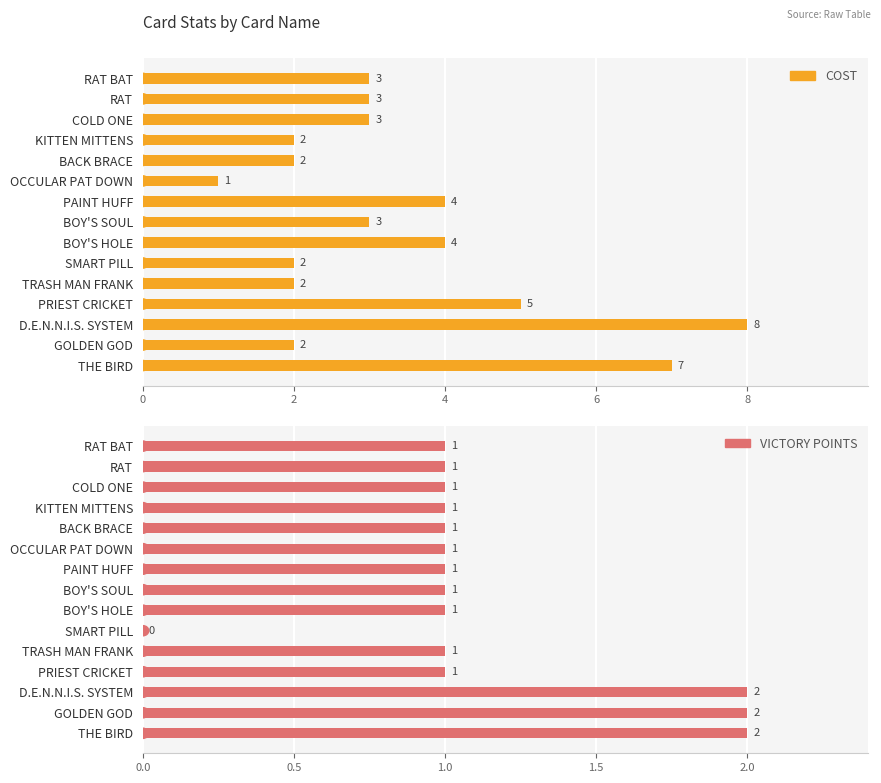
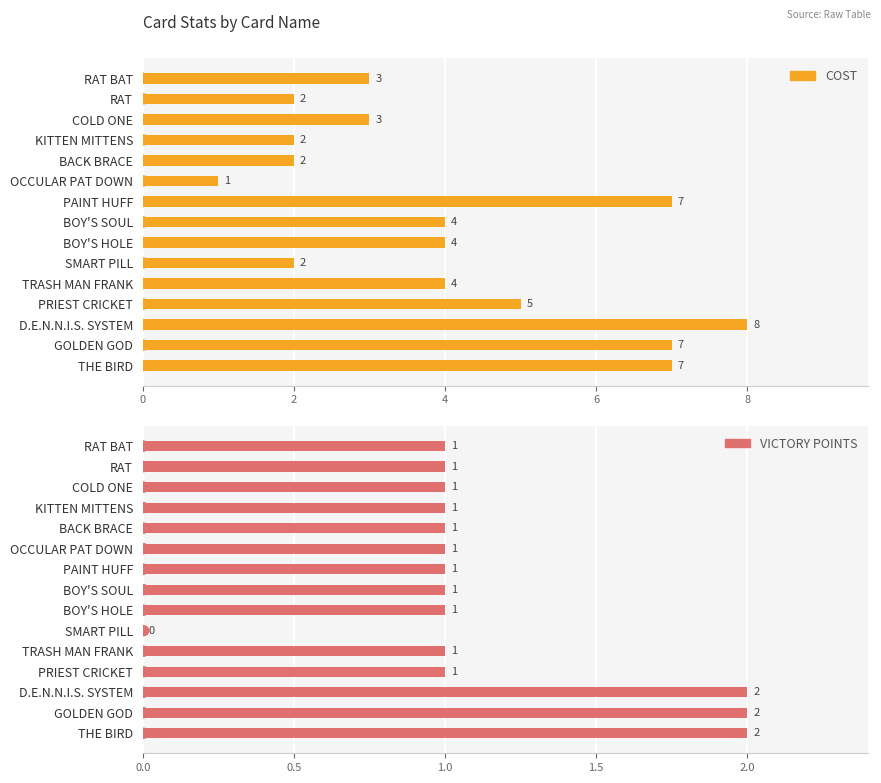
  {
    "Card Stats by Card Name": {
      "RAT BAT": 3,
-     "RAT": 3,
+     "RAT": 2,
      "COLD ONE": 3,
      "KITTEN MITTENS": 2,
      "BACK BRACE": 2,
      "OCCULAR PAT DOWN": 1,
-     "PAINT HUFF": 4,
-     "BOY'S SOUL": 3,
+     "PAINT HUFF": 7,
+     "BOY'S SOUL": 4,
      "BOY'S HOLE": 4,
      "SMART PILL": 2,
-     "TRASH MAN FRANK": 2,
+     "TRASH MAN FRANK": 4,
      "PRIEST CRICKET": 5,
      "D.E.N.N.I.S. SYSTEM": 8,
-     "GOLDEN GOD": 2,
+     "GOLDEN GOD": 7,
      "THE BIRD": 7
    }
  }
